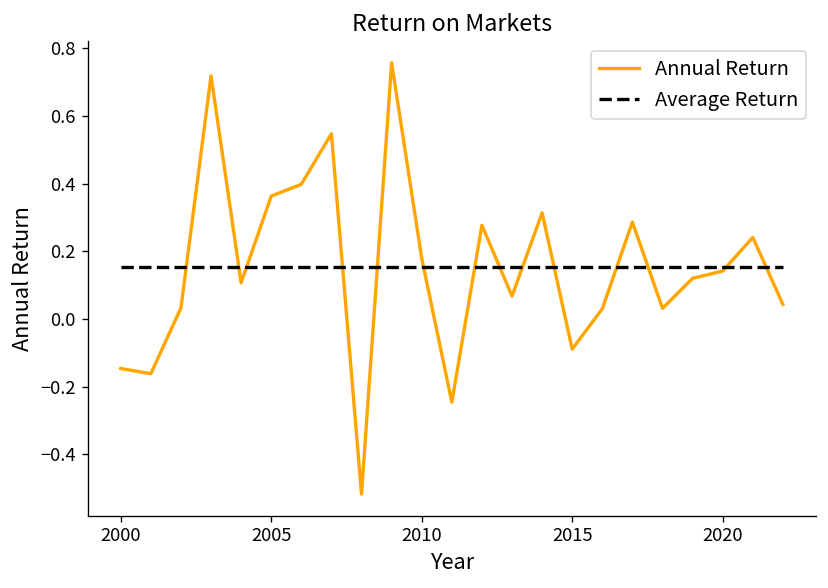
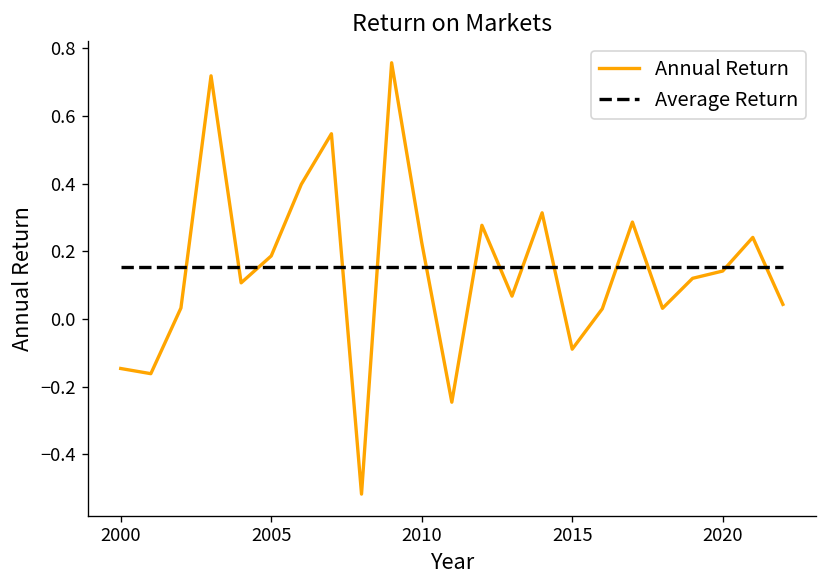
  {
    "Annual Return": {
      "2000": -0.15,
-     "2005": 0.36,
-     "2010": 0.18,
+     "2005": 0.19,
+     "2010": 0.23,
      "2015": -0.09,
      "2020": 0.14
    },
    "Average Return": {
      "2000": 0.15,
      "2005": 0.15,
      "2010": 0.15,
      "2015": 0.15,
      "2020": 0.15
    }
  }
